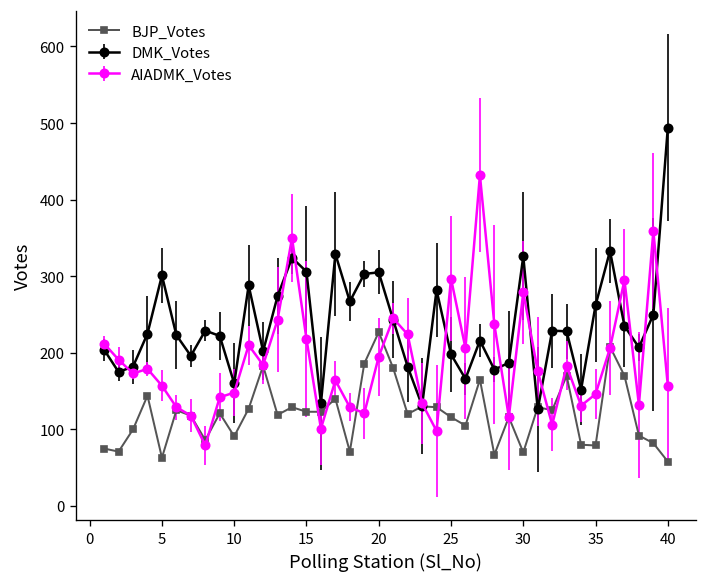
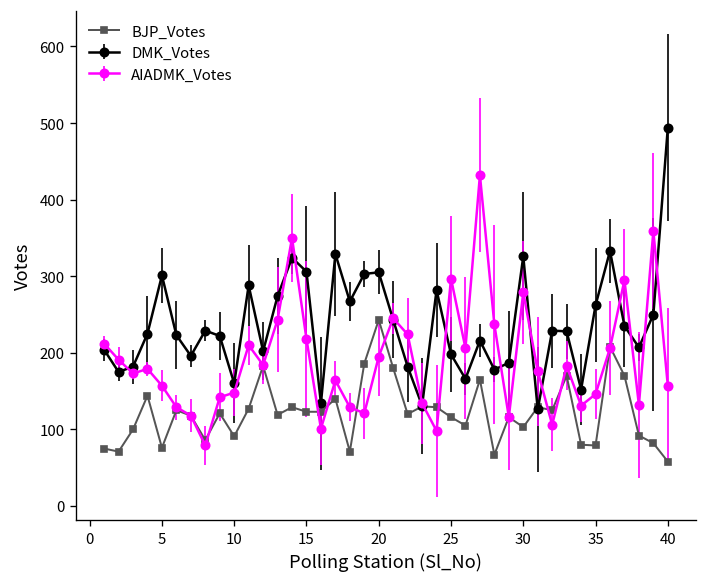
  {
    "BJP_Votes": {
-     "5": 60,
+     "5": 80,
      "10": 90,
      "15": 120,
-     "20": 230,
+     "20": 240,
      "25": 120,
-     "30": 70,
+     "30": 100,
      "35": 80,
      "40": 60
    }
  }
